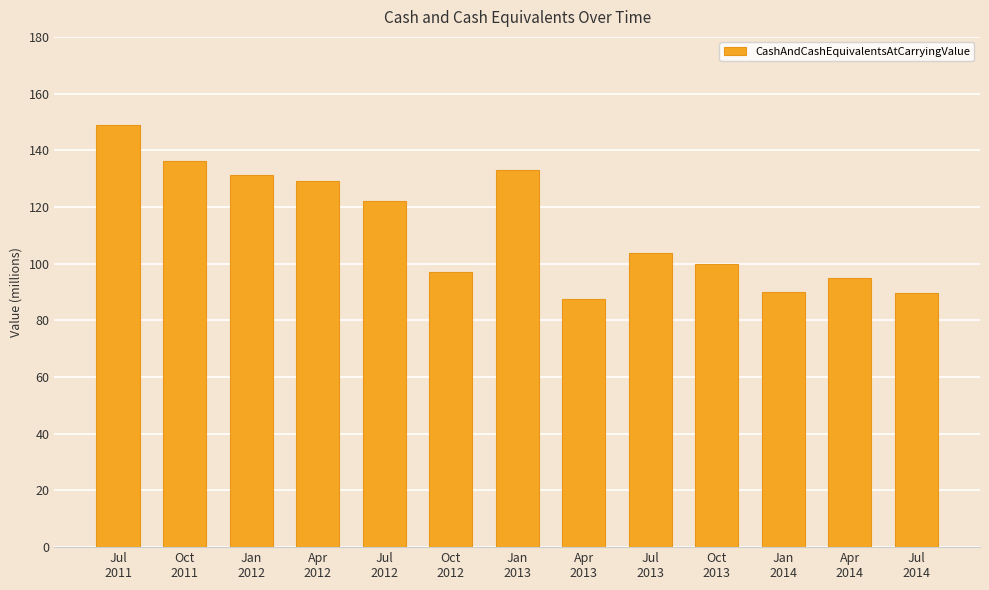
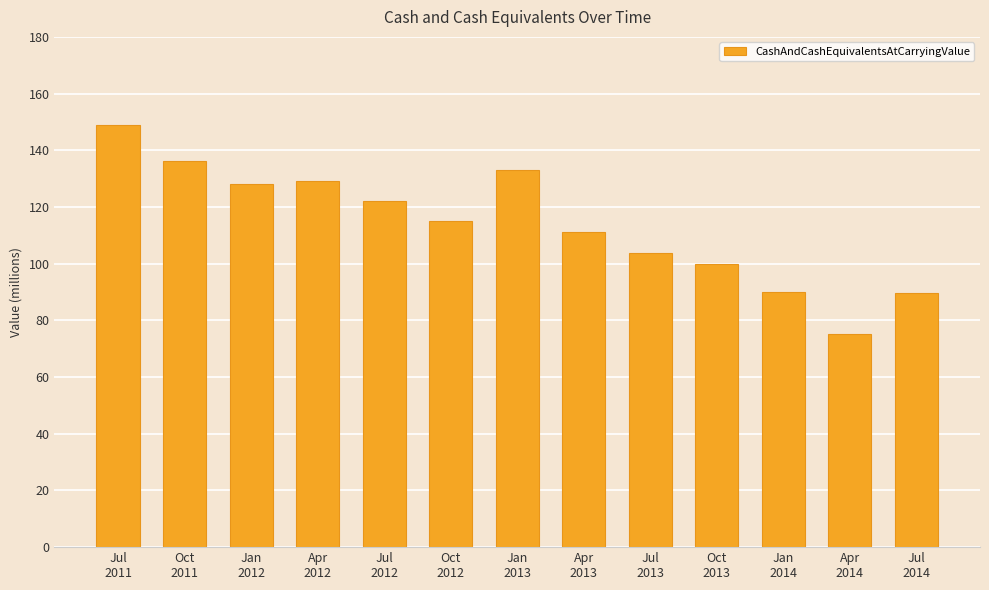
  {
    "Jul 2011": 149,
    "Oct 2011": 136,
-   "Jan 2012": 131,
+   "Jan 2012": 128,
    "Apr 2012": 129,
    "Jul 2012": 122,
-   "Oct 2012": 97,
+   "Oct 2012": 115,
    "Jan 2013": 133,
-   "Apr 2013": 88,
+   "Apr 2013": 111,
    "Jul 2013": 104,
    "Oct 2013": 100,
    "Jan 2014": 90,
-   "Apr 2014": 95,
+   "Apr 2014": 75,
    "Jul 2014": 90
  }
